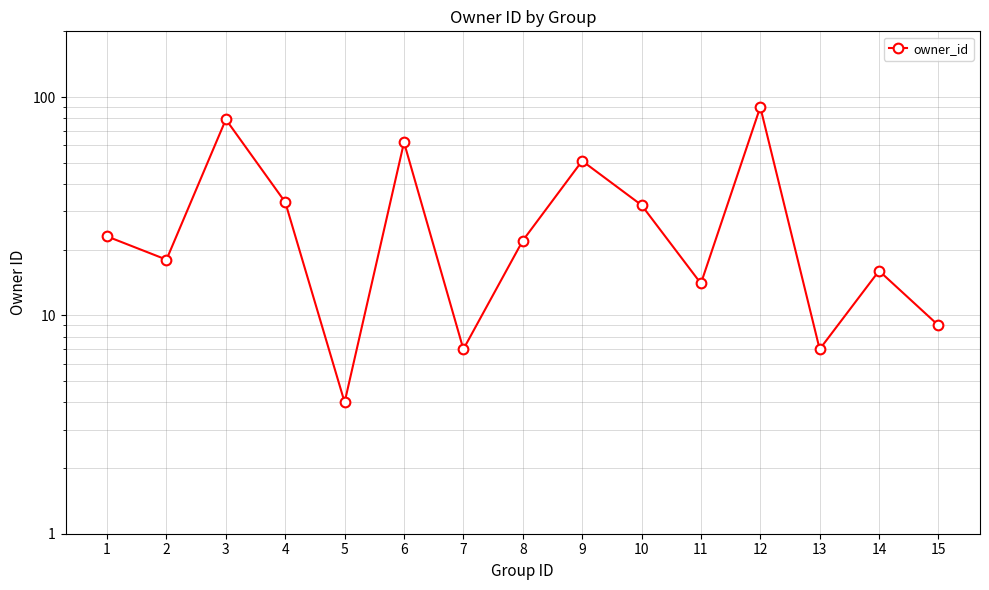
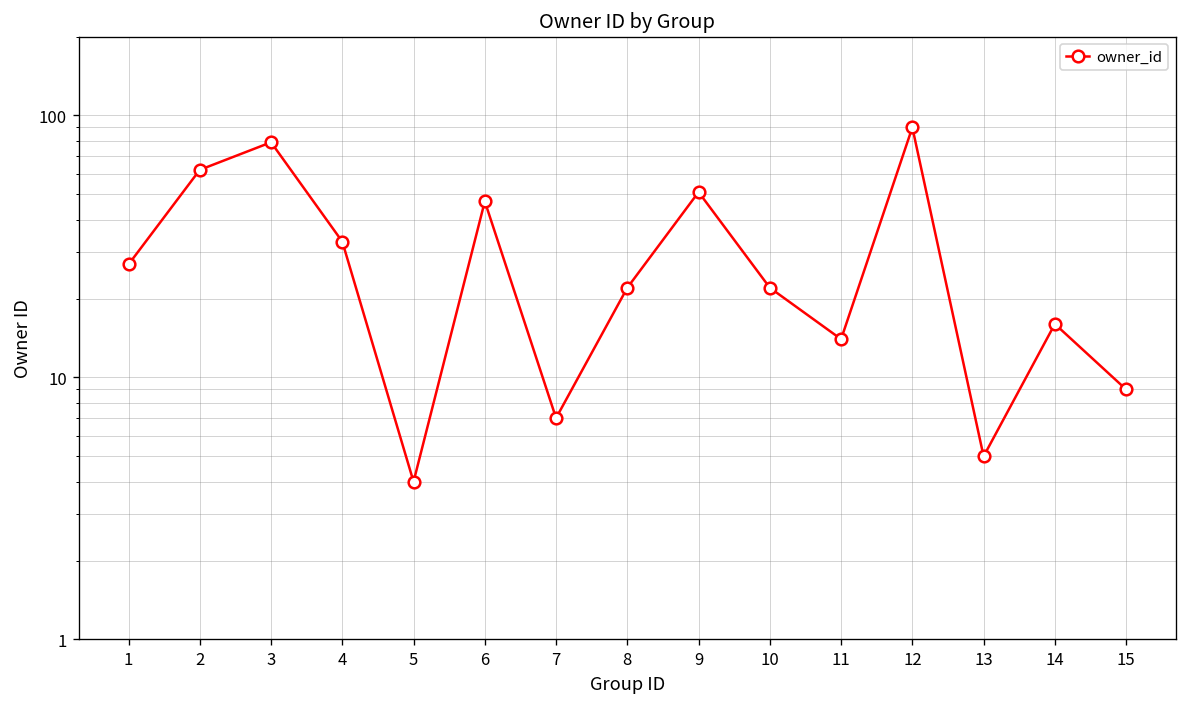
  {
-   "1": 23,
-   "2": 18,
+   "1": 27,
+   "2": 62,
    "3": 79,
    "4": 33,
    "5": 4,
-   "6": 62,
+   "6": 47,
    "7": 7,
    "8": 22,
    "9": 51,
-   "10": 32,
+   "10": 22,
    "11": 14,
    "12": 90,
-   "13": 7,
+   "13": 5,
    "14": 16,
    "15": 9
  }
